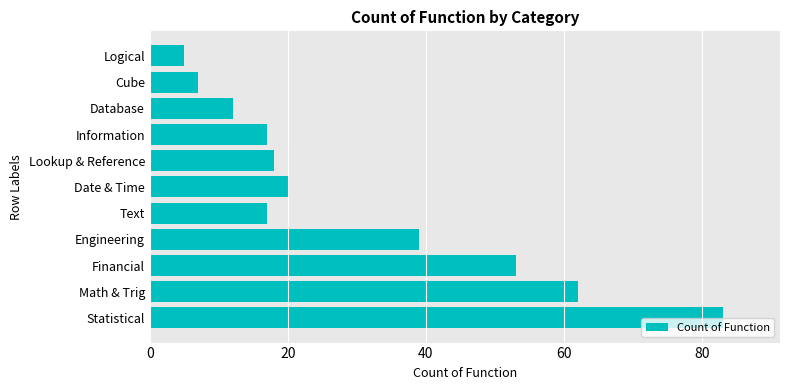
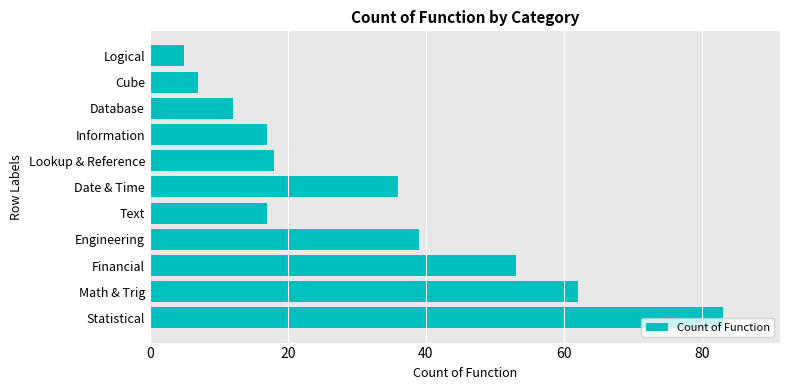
  {
    "Logical": 5,
    "Cube": 7,
    "Database": 12,
    "Information": 17,
    "Lookup & Reference": 18,
-   "Date & Time": 20,
+   "Date & Time": 36,
    "Text": 17,
    "Engineering": 39,
    "Financial": 53,
    "Math & Trig": 62,
    "Statistical": 83
  }
